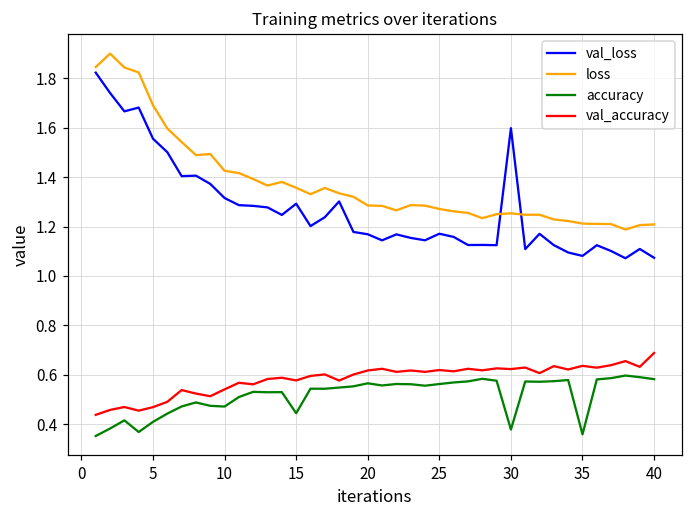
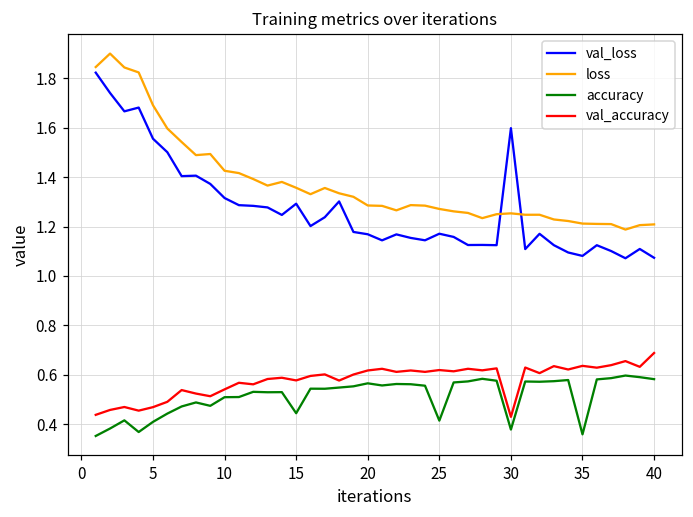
  {
    "val_loss": {
      "5": 1.55,
      "10": 1.32,
      "15": 1.29,
      "20": 1.17,
      "25": 1.17,
      "30": 1.60,
      "35": 1.08,
      "40": 1.07
    },
    "loss": {
      "5": 1.69,
      "10": 1.43,
      "15": 1.36,
      "20": 1.29,
      "25": 1.27,
      "30": 1.25,
      "35": 1.21,
      "40": 1.21
    },
    "accuracy": {
      "5": 0.41,
-     "10": 0.47,
+     "10": 0.51,
      "15": 0.45,
      "20": 0.57,
-     "25": 0.56,
+     "25": 0.42,
      "30": 0.38,
      "35": 0.36,
      "40": 0.58
    },
    "val_accuracy": {
      "5": 0.47,
      "10": 0.54,
      "15": 0.58,
      "20": 0.62,
      "25": 0.62,
-     "30": 0.62,
+     "30": 0.43,
      "35": 0.64,
      "40": 0.69
    }
  }
